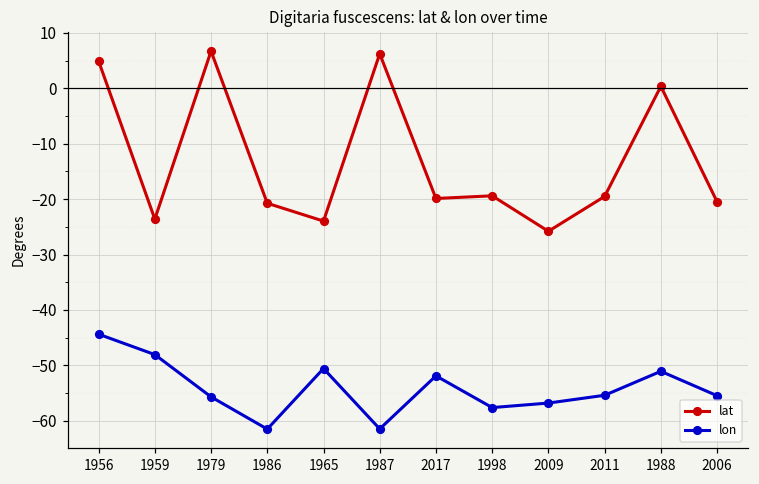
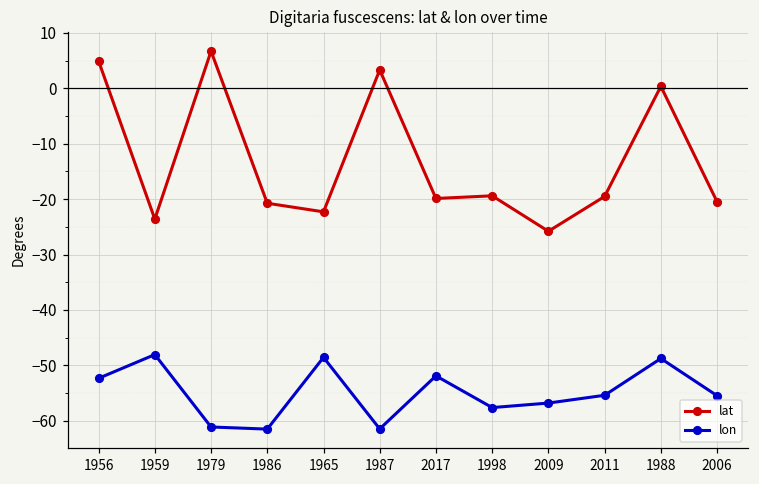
  {
    "lat": {
      "1956": 5,
      "1959": -24,
      "1979": 7,
      "1986": -21,
-     "1965": -24,
-     "1987": 6,
+     "1965": -22,
+     "1987": 3,
      "2017": -20,
      "1998": -19,
      "2009": -26,
      "2011": -20,
      "1988": 0,
      "2006": -20
    },
    "lon": {
-     "1956": -44,
+     "1956": -52,
      "1959": -48,
-     "1979": -56,
+     "1979": -61,
      "1986": -62,
-     "1965": -51,
+     "1965": -49,
      "1987": -61,
      "2017": -52,
      "1998": -58,
      "2009": -57,
      "2011": -55,
-     "1988": -51,
+     "1988": -49,
      "2006": -55
    }
  }
